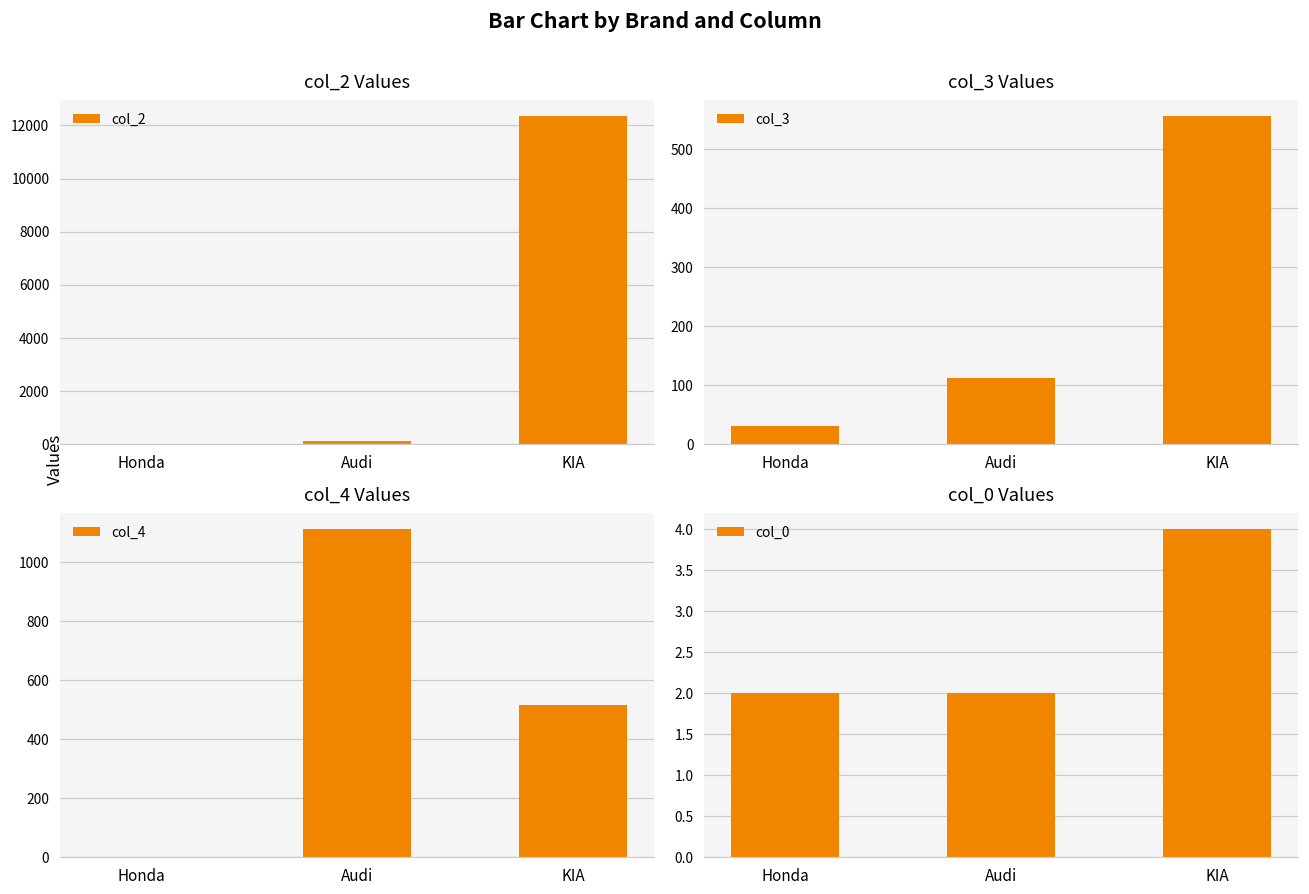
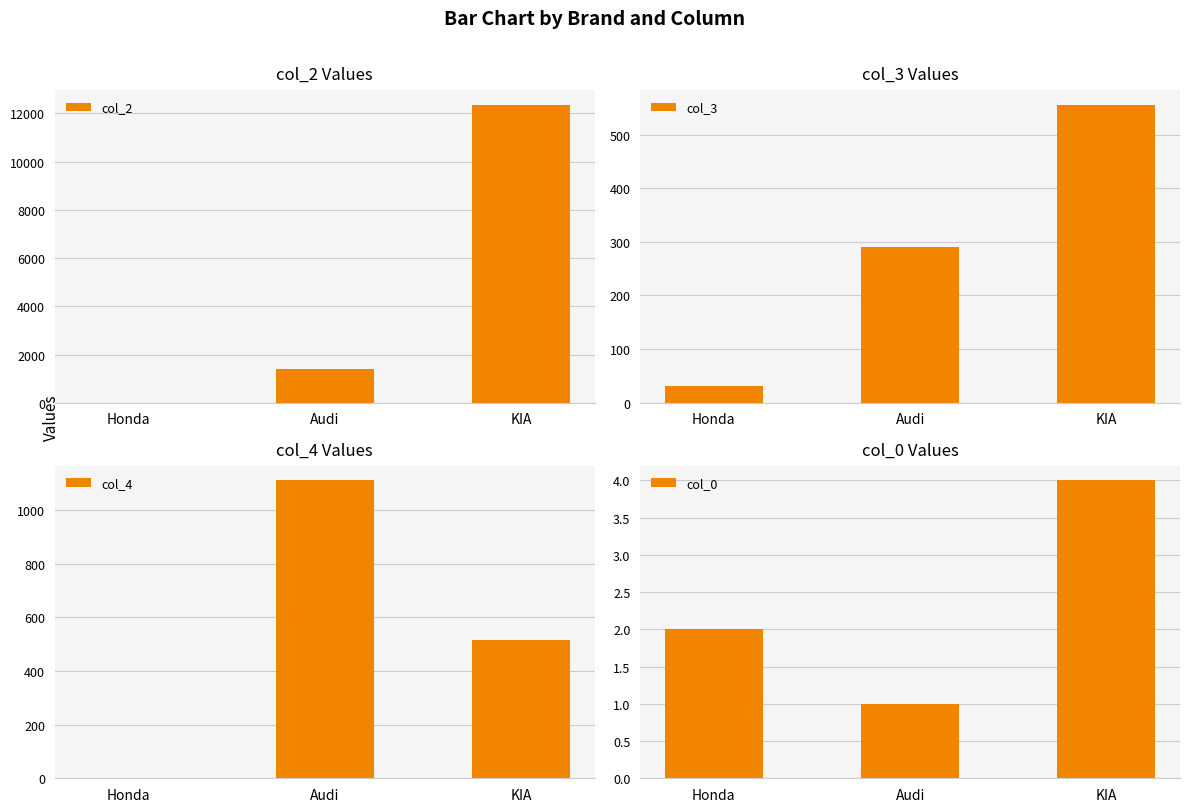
  {
    "col_2 Values": {
-     "Audi": 100,
+     "Audi": 1400,
      "KIA": 12300
    },
    "col_3 Values": {
      "Honda": 30,
-     "Audi": 110,
+     "Audi": 290,
      "KIA": 560
    },
    "col_4 Values": {
      "Audi": 1110,
      "KIA": 520
    },
    "col_0 Values": {
      "Honda": 2,
-     "Audi": 2,
+     "Audi": 1,
      "KIA": 4
    }
  }
